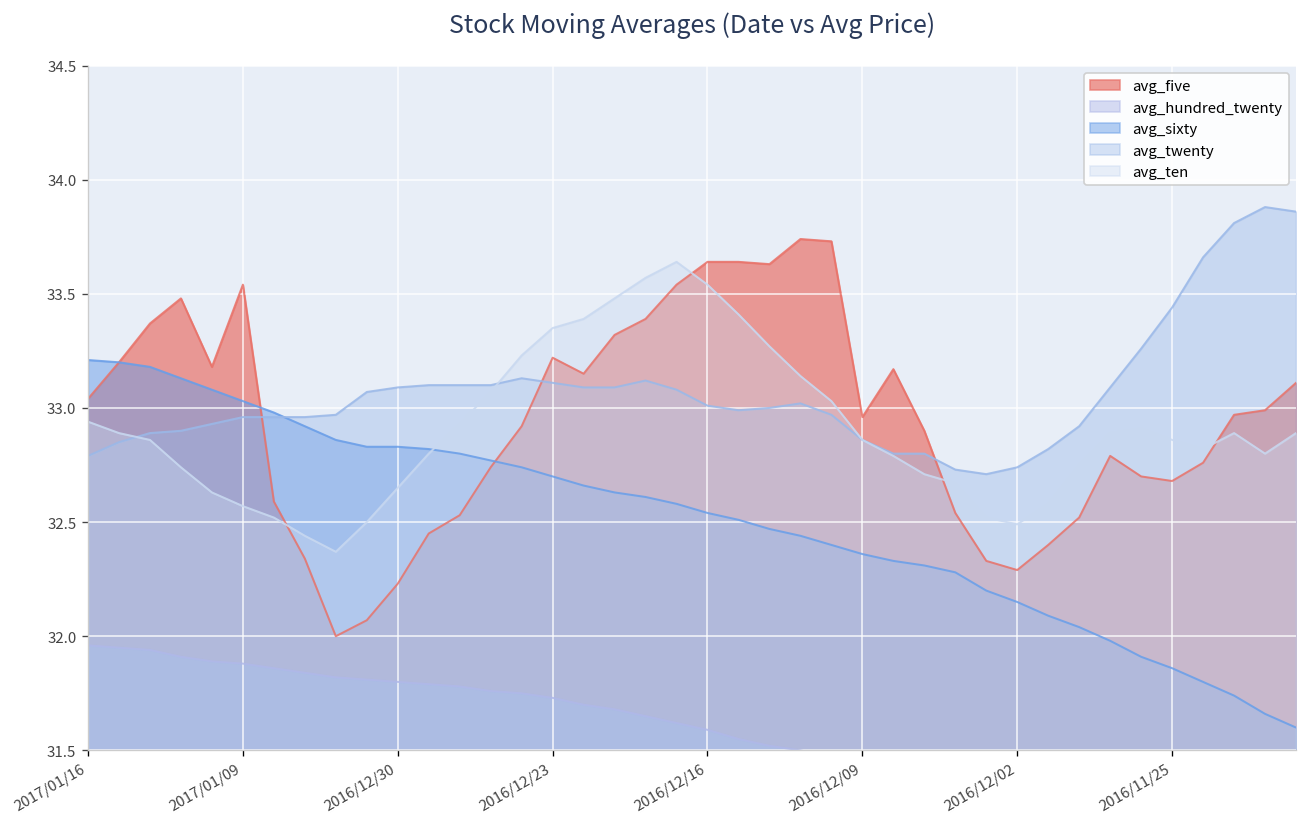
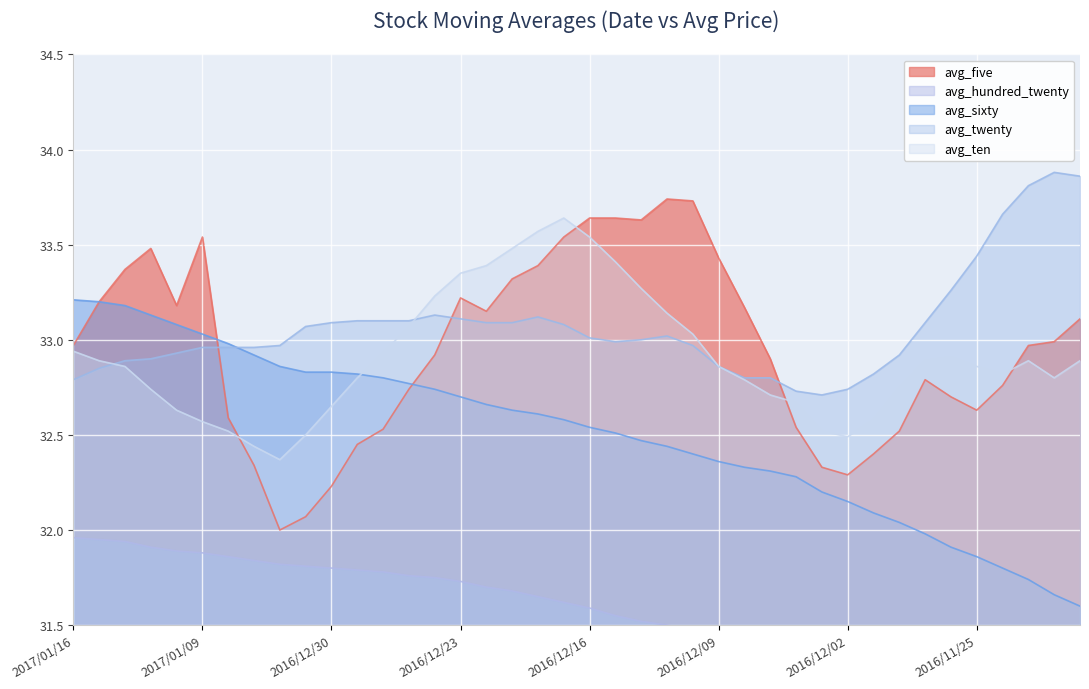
  {
    "avg_five": {
-     "2017/01/16": 33.04,
+     "2017/01/16": 32.97,
      "2017/01/09": 33.54,
      "2016/12/30": 32.23,
      "2016/12/23": 33.22,
      "2016/12/16": 33.64,
-     "2016/12/09": 32.96,
+     "2016/12/09": 33.43,
      "2016/12/02": 32.29,
-     "2016/11/25": 32.68
+     "2016/11/25": 32.63
    }
  }
